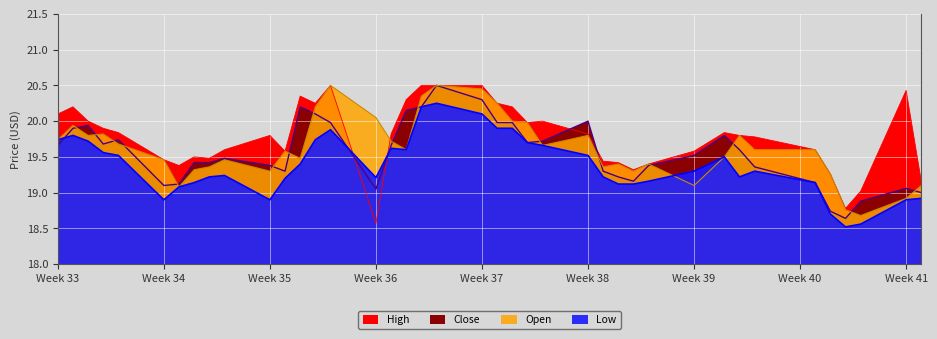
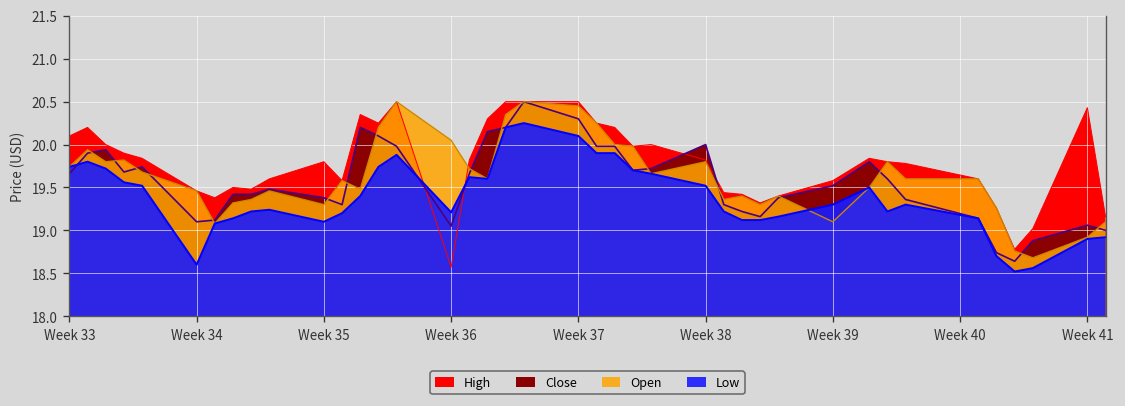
  {
    "High": {
      "Week 33": 20.1,
      "Week 35": 19.8,
      "Week 36": 18.6,
      "Week 37": 20.5,
      "Week 39": 19.6,
      "Week 41": 20.4
    },
    "Close": {
      "Week 33": 19.7,
      "Week 34": 19.1,
      "Week 35": 19.4,
      "Week 36": 19.1,
      "Week 37": 20.3,
      "Week 38": 20.0,
      "Week 39": 19.5,
      "Week 41": 19.1
    },
    "Open": {
      "Week 35": 19.3,
      "Week 36": 20.1,
      "Week 37": 20.5,
      "Week 39": 19.1
    },
    "Low": {
-     "Week 34": 18.9,
-     "Week 35": 18.9,
+     "Week 34": 18.6,
+     "Week 35": 19.1,
      "Week 36": 19.2,
      "Week 37": 20.1,
      "Week 38": 19.5,
      "Week 39": 19.3
    }
  }
